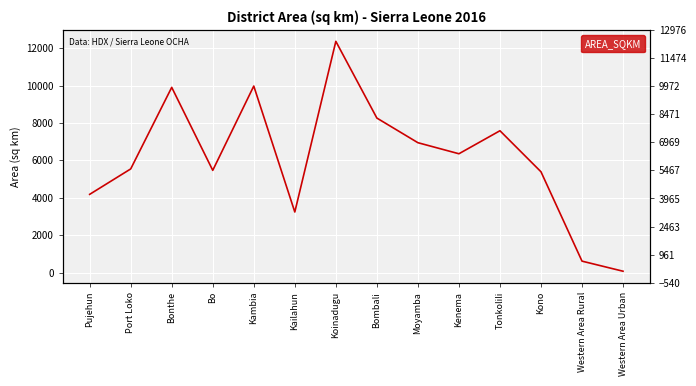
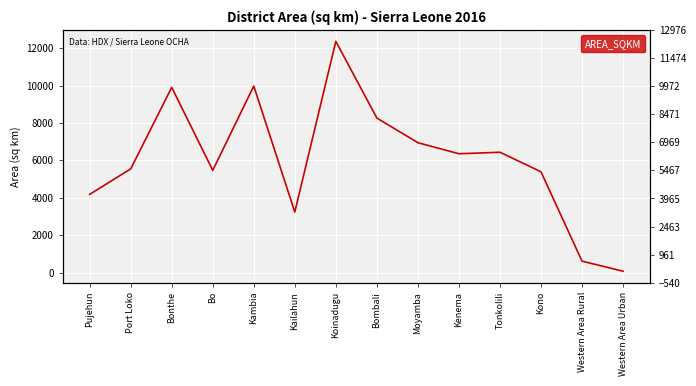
  {
    "Pujehun": 4200,
    "Port Loko": 5500,
    "Bonthe": 9900,
    "Bo": 5500,
    "Kambia": 10000,
    "Kailahun": 3200,
    "Koinadugu": 12400,
    "Bombali": 8300,
    "Moyamba": 6900,
    "Kenema": 6400,
-   "Tonkolili": 7600,
+   "Tonkolili": 6400,
    "Kono": 5400,
    "Western Area Rural": 600,
    "Western Area Urban": 100
  }
